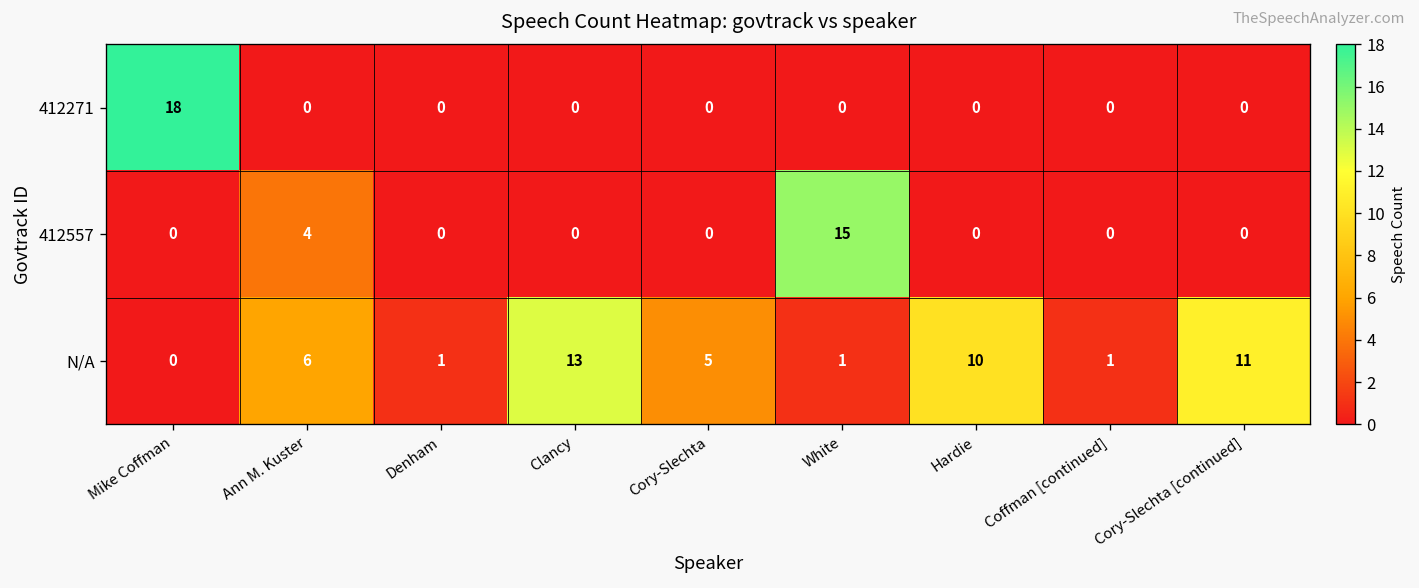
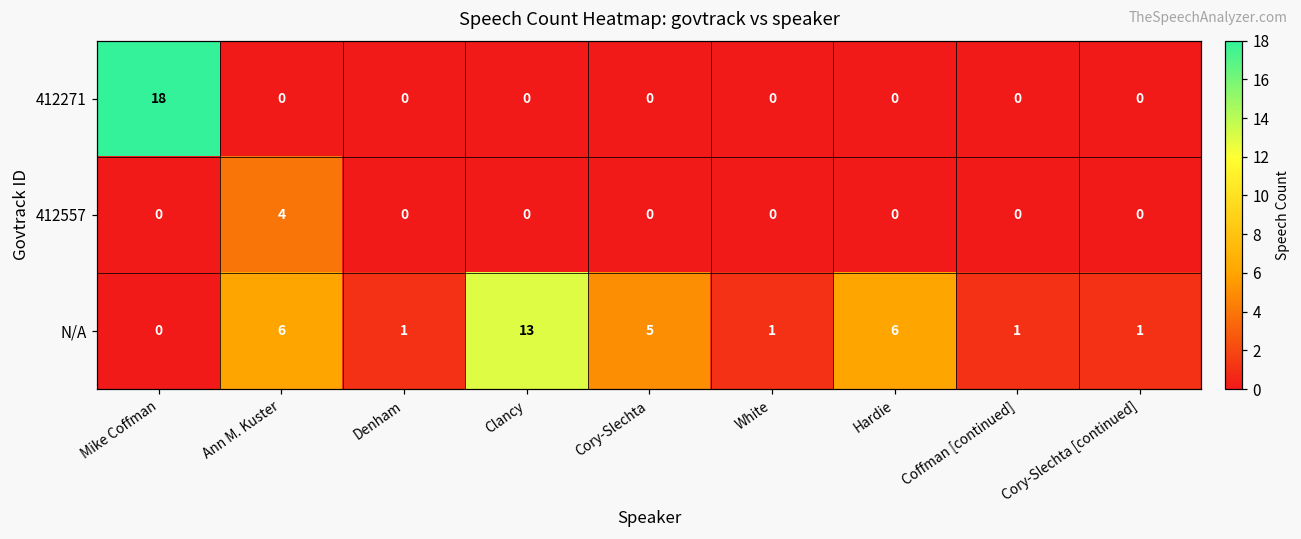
  {
    "412271": {
      "Mike Coffman": 18,
      "Ann M. Kuster": 0,
      "Denham": 0,
      "Clancy": 0,
      "Cory-Slechta": 0,
      "White": 0,
      "Hardie": 0,
      "Coffman [continued]": 0,
      "Cory-Slechta [continued]": 0
    },
    "412557": {
      "Mike Coffman": 0,
      "Ann M. Kuster": 4,
      "Denham": 0,
      "Clancy": 0,
      "Cory-Slechta": 0,
-     "White": 15,
+     "White": 0,
      "Hardie": 0,
      "Coffman [continued]": 0,
      "Cory-Slechta [continued]": 0
    },
    "N/A": {
      "Mike Coffman": 0,
      "Ann M. Kuster": 6,
      "Denham": 1,
      "Clancy": 13,
      "Cory-Slechta": 5,
      "White": 1,
-     "Hardie": 10,
+     "Hardie": 6,
      "Coffman [continued]": 1,
-     "Cory-Slechta [continued]": 11
+     "Cory-Slechta [continued]": 1
    }
  }
